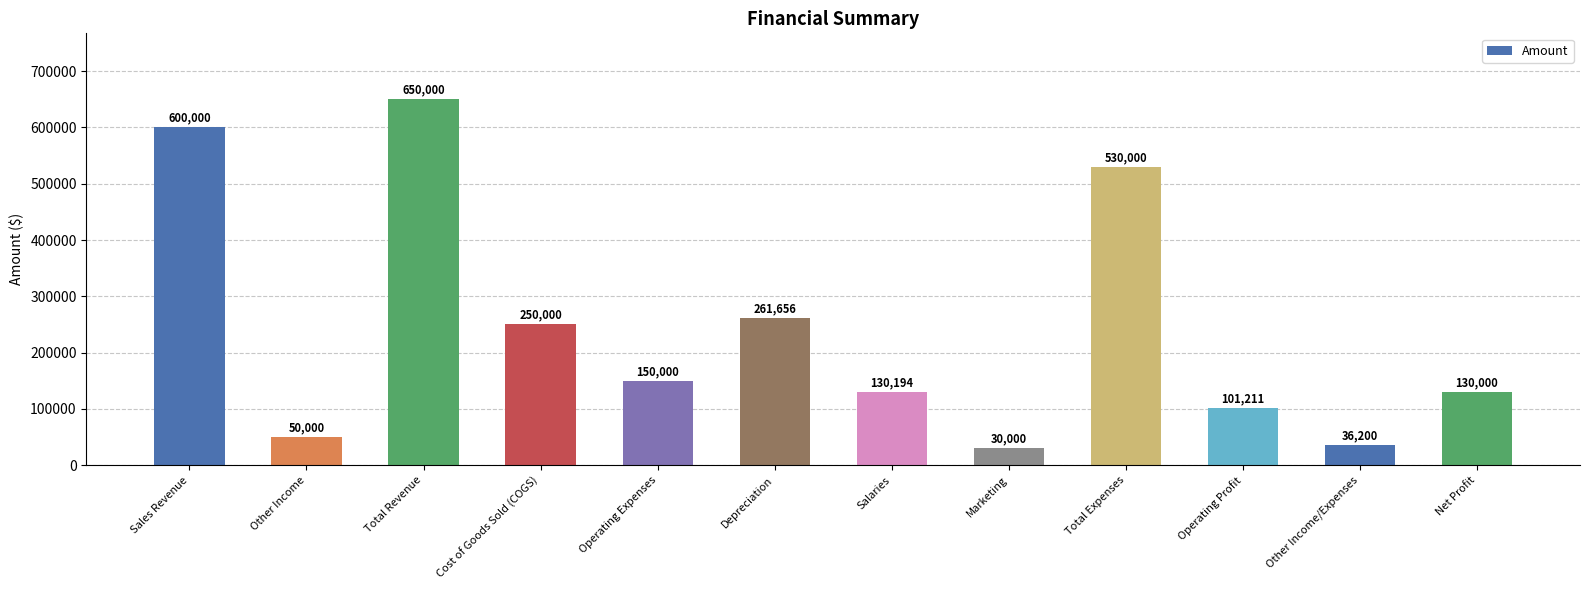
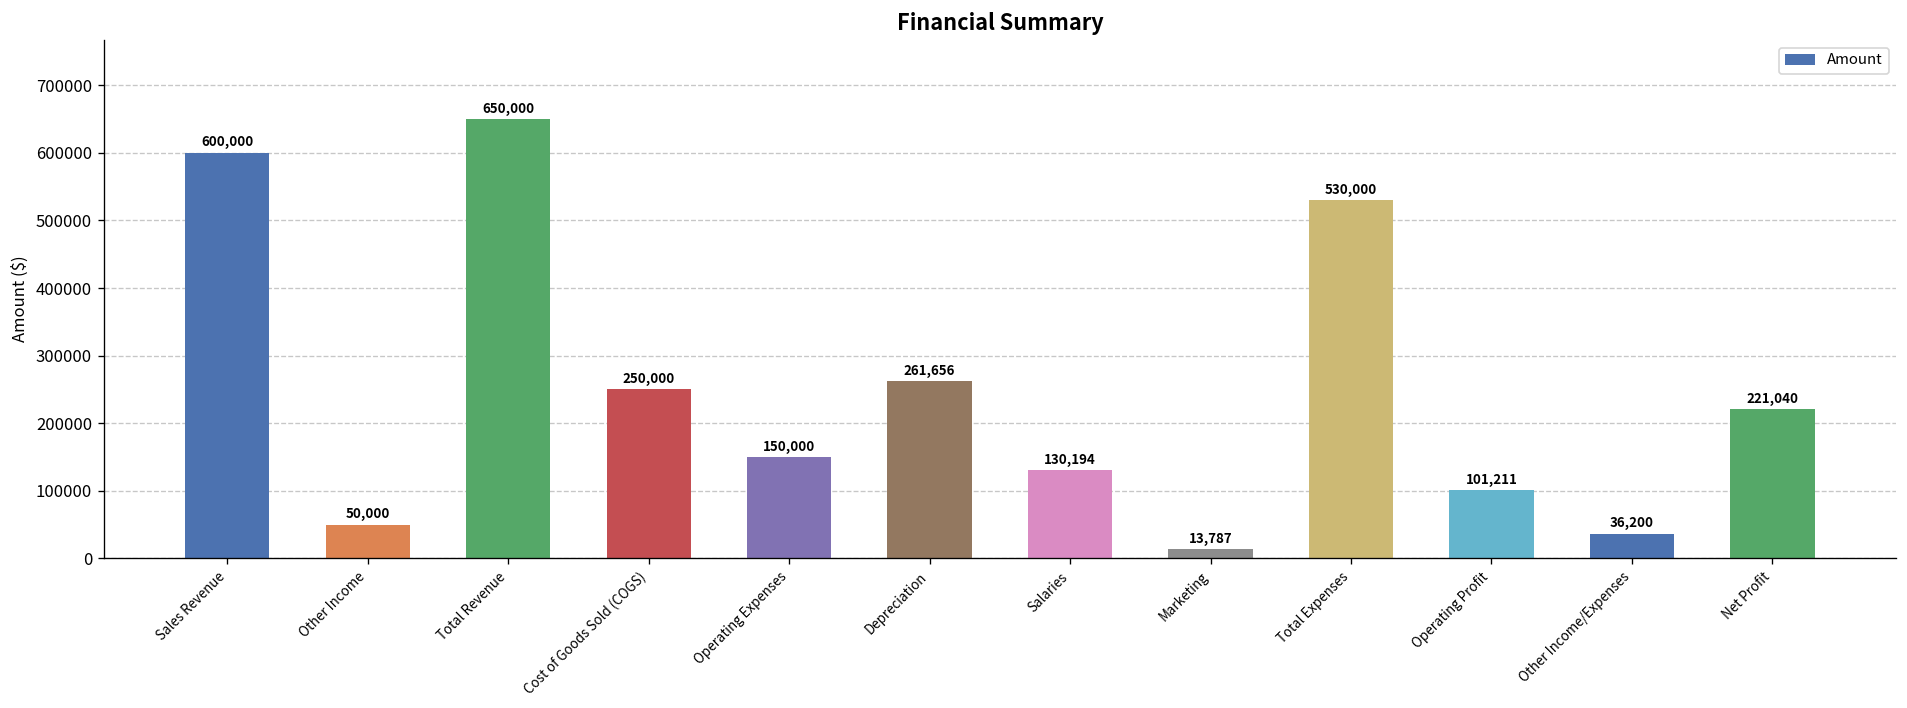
  {
    "Sales Revenue": "600,000",
    "Other Income": "50,000",
    "Total Revenue": "650,000",
    "Cost of Goods Sold (COGS)": "250,000",
    "Operating Expenses": "150,000",
    "Depreciation": "261,656",
    "Salaries": "130,194",
-   "Marketing": "30,000",
+   "Marketing": "13,787",
    "Total Expenses": "530,000",
    "Operating Profit": "101,211",
    "Other Income/Expenses": "36,200",
-   "Net Profit": "130,000"
+   "Net Profit": "221,040"
  }
